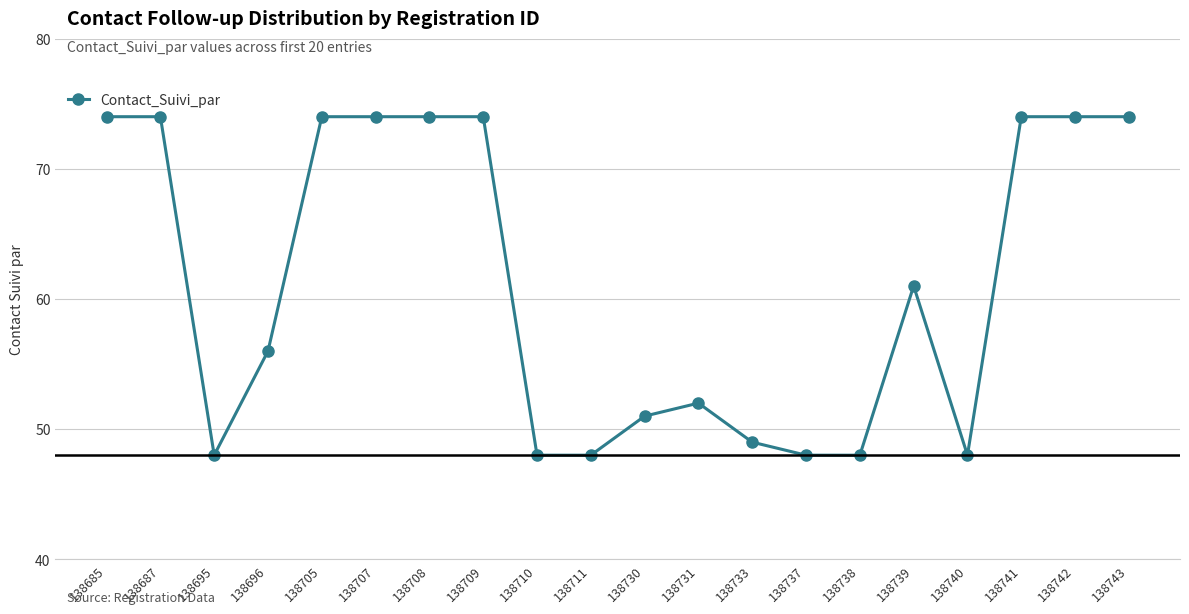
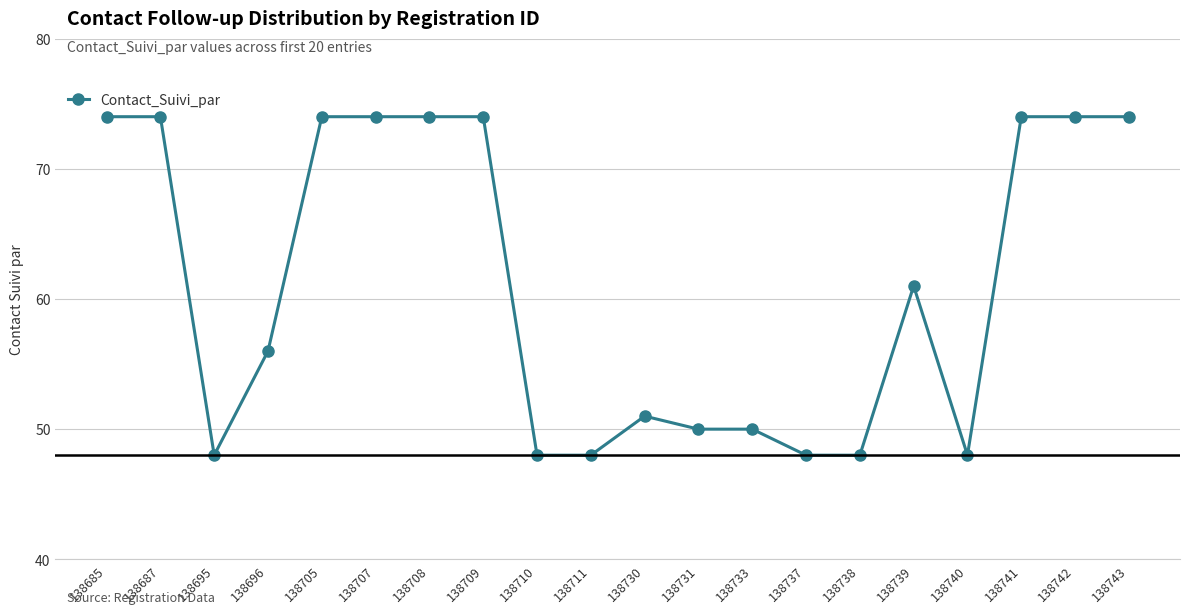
  {
    "138685": 74,
    "138687": 74,
    "138695": 48,
    "138696": 56,
    "138705": 74,
    "138707": 74,
    "138708": 74,
    "138709": 74,
    "138710": 48,
    "138711": 48,
    "138730": 51,
-   "138731": 52,
-   "138733": 49,
+   "138731": 50,
+   "138733": 50,
    "138737": 48,
    "138738": 48,
    "138739": 61,
    "138740": 48,
    "138741": 74,
    "138742": 74,
    "138743": 74
  }
